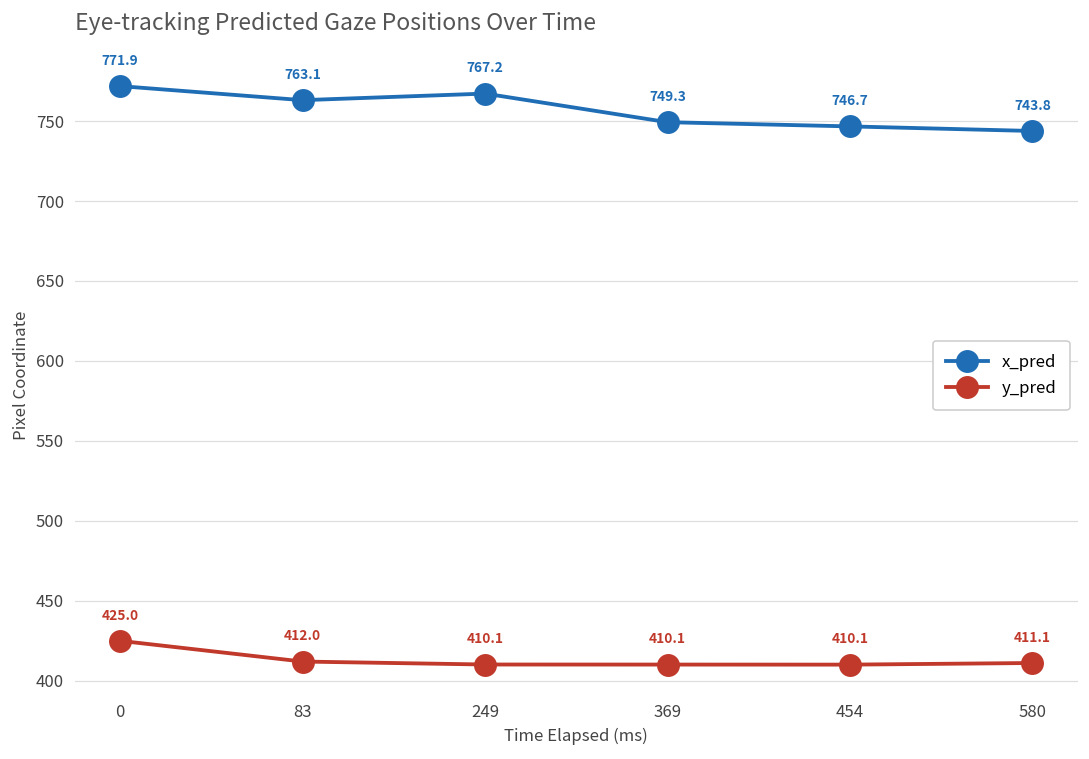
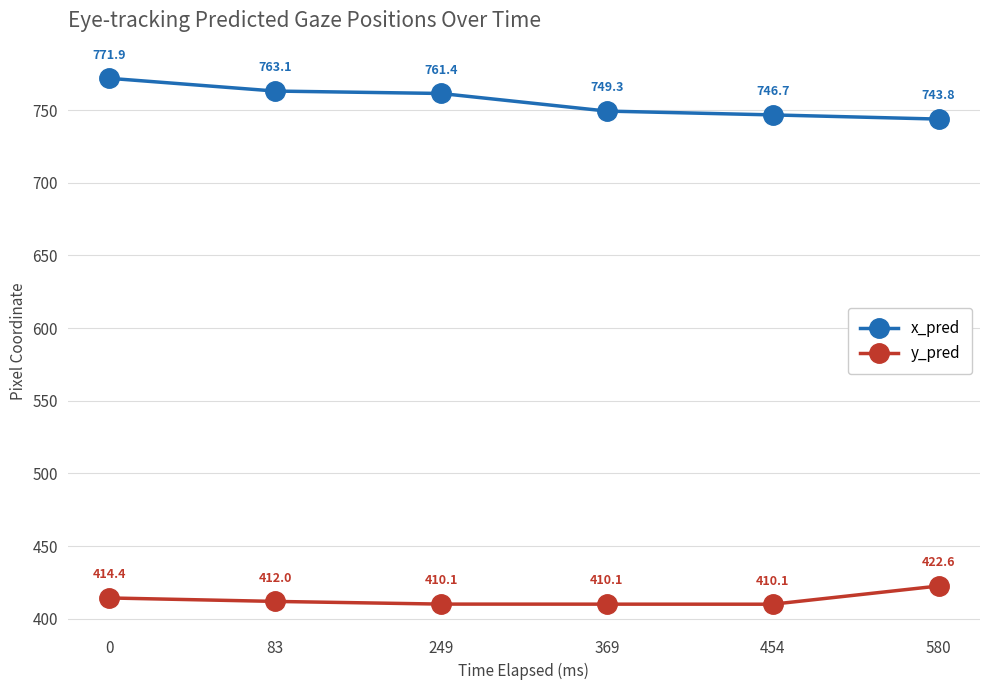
  {
    "x_pred": {
      "0": 771.9,
      "83": 763.1,
-     "249": 767.2,
+     "249": 761.4,
      "369": 749.3,
      "454": 746.7,
      "580": 743.8
    },
    "y_pred": {
-     "0": 425.0,
+     "0": 414.4,
      "83": 412.0,
      "249": 410.1,
      "369": 410.1,
      "454": 410.1,
-     "580": 411.1
+     "580": 422.6
    }
  }
